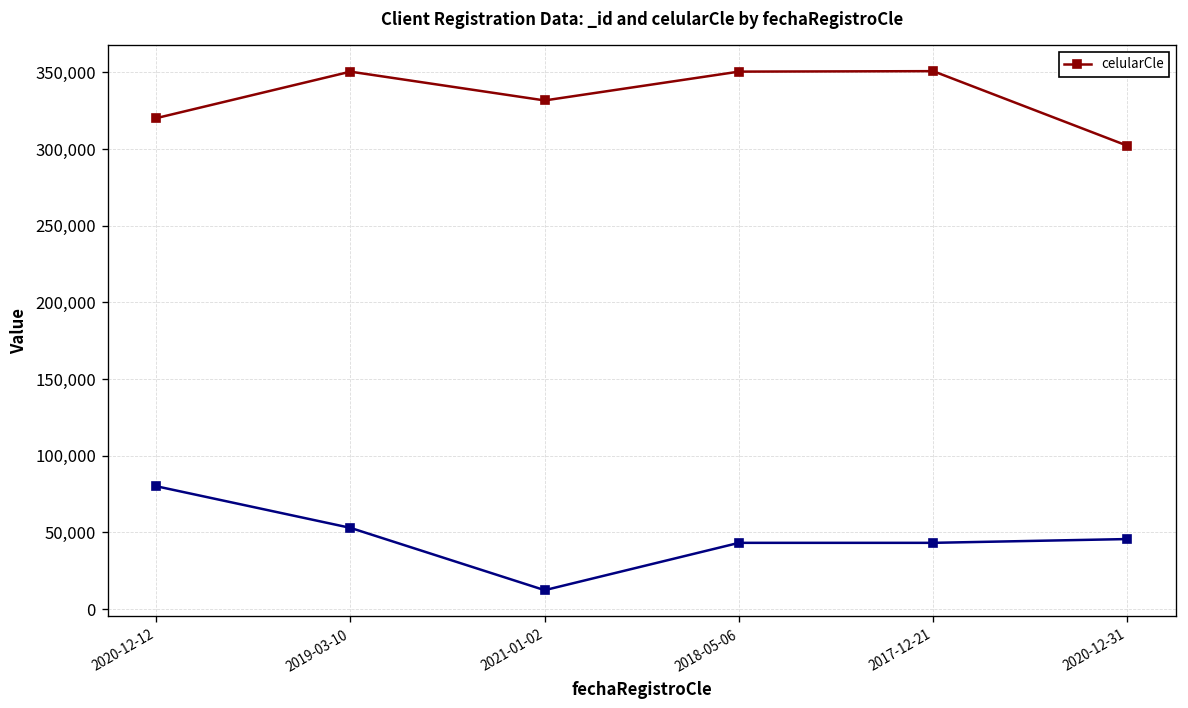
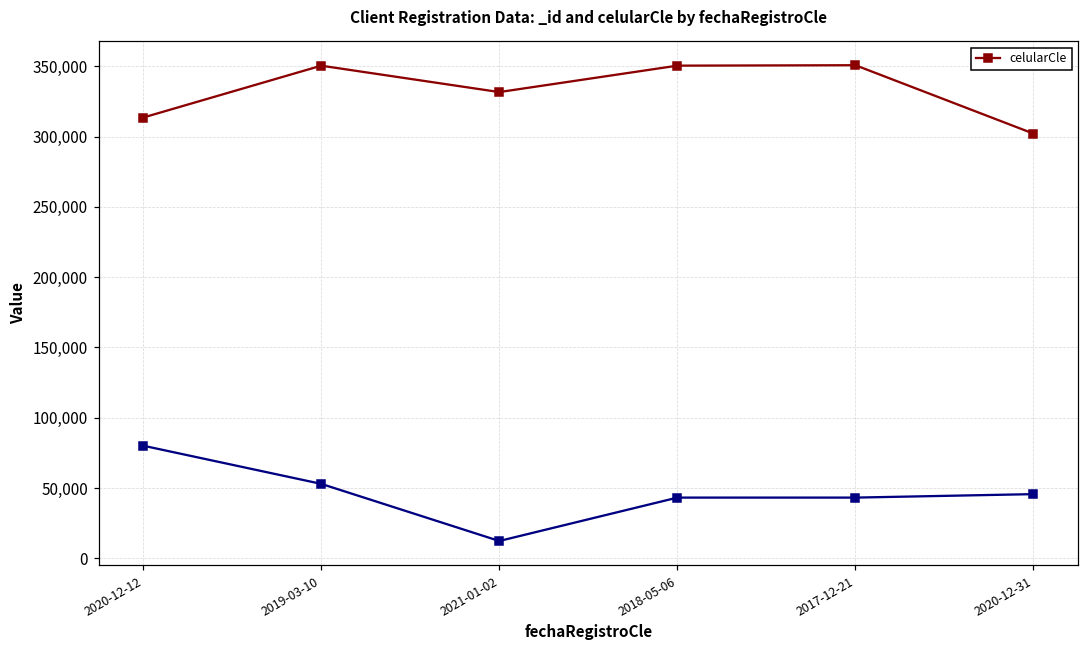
  {
    "celularCle": {
-     "2020-12-12": "320,000",
+     "2020-12-12": "314,000",
      "2019-03-10": "350,000",
      "2021-01-02": "332,000",
      "2018-05-06": "350,000",
      "2017-12-21": "351,000",
      "2020-12-31": "302,000"
    }
  }
